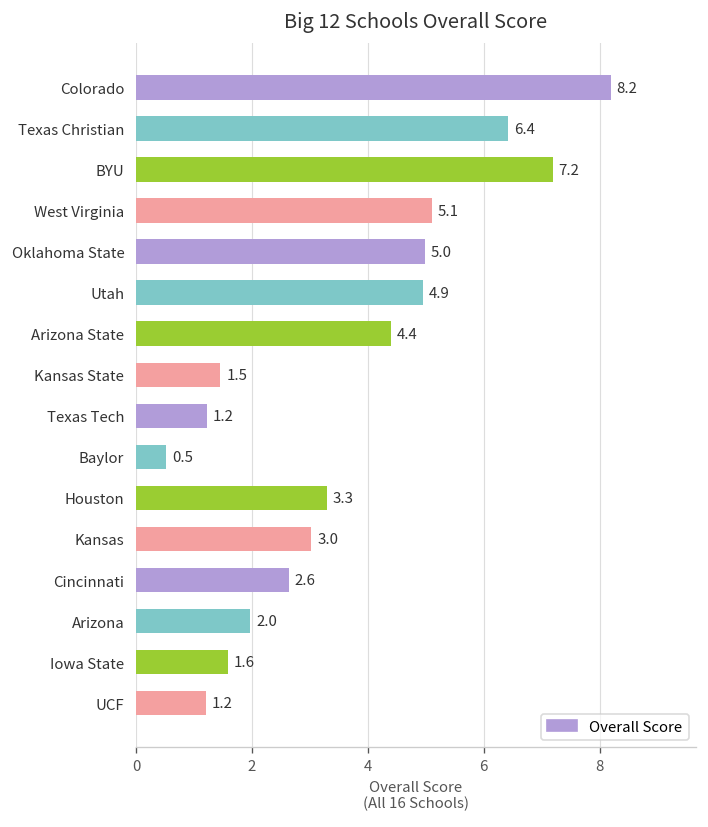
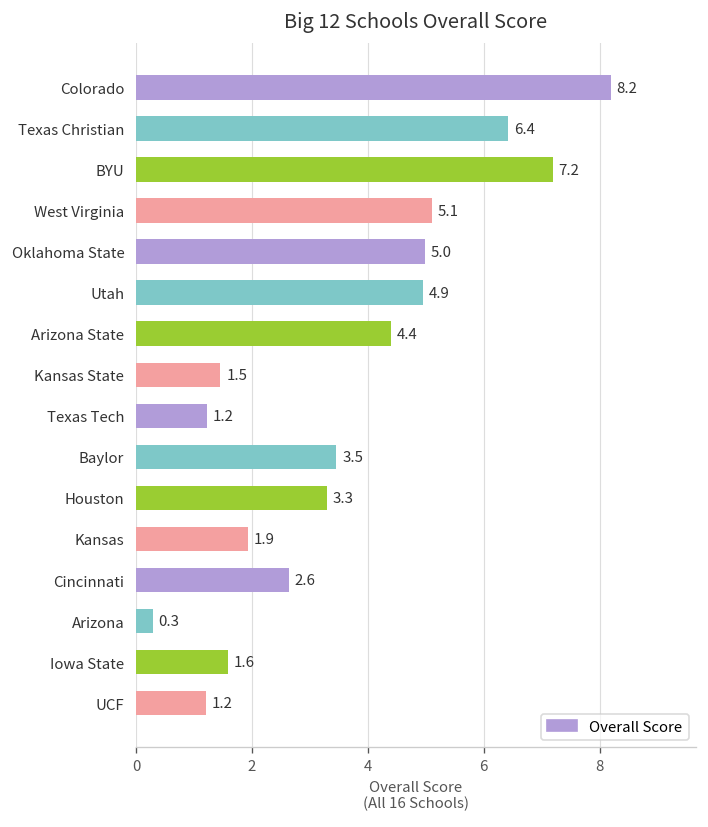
  {
    "Colorado": 8.2,
    "Texas Christian": 6.4,
    "BYU": 7.2,
    "West Virginia": 5.1,
    "Oklahoma State": 5.0,
    "Utah": 4.9,
    "Arizona State": 4.4,
    "Kansas State": 1.5,
    "Texas Tech": 1.2,
-   "Baylor": 0.5,
+   "Baylor": 3.5,
    "Houston": 3.3,
-   "Kansas": 3.0,
+   "Kansas": 1.9,
    "Cincinnati": 2.6,
-   "Arizona": 2.0,
+   "Arizona": 0.3,
    "Iowa State": 1.6,
    "UCF": 1.2
  }
